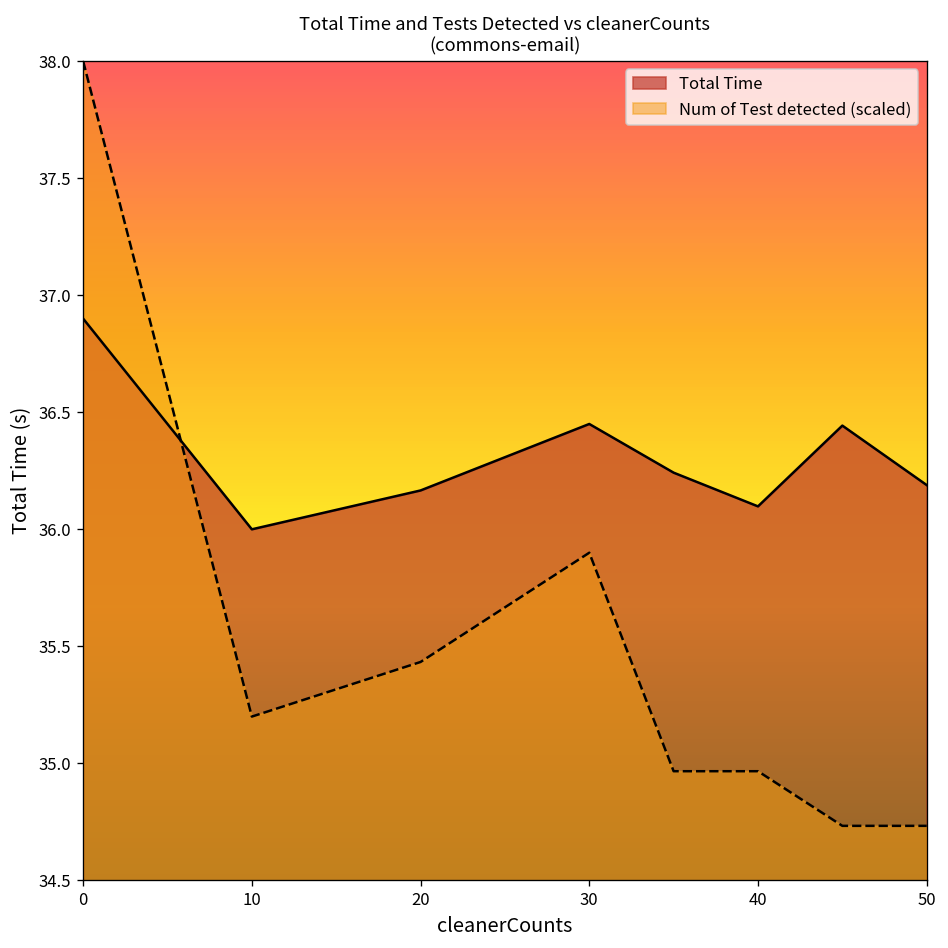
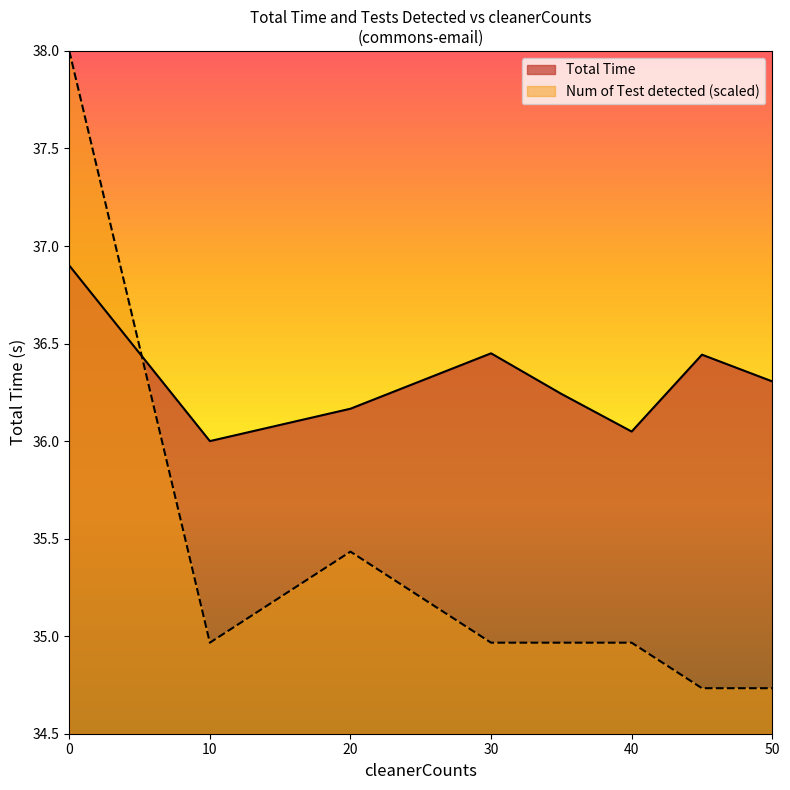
  {
    "Total Time": {
      "0": 36.90,
      "10": 36.00,
      "20": 36.17,
      "30": 36.45,
-     "40": 36.10,
-     "50": 36.19
+     "40": 36.05,
+     "50": 36.31
    },
    "Num of Test detected (scaled)": {
      "0": 38.00,
-     "10": 35.20,
+     "10": 34.97,
      "20": 35.43,
-     "30": 35.90,
+     "30": 34.97,
      "40": 34.97,
      "50": 34.73
    }
  }
